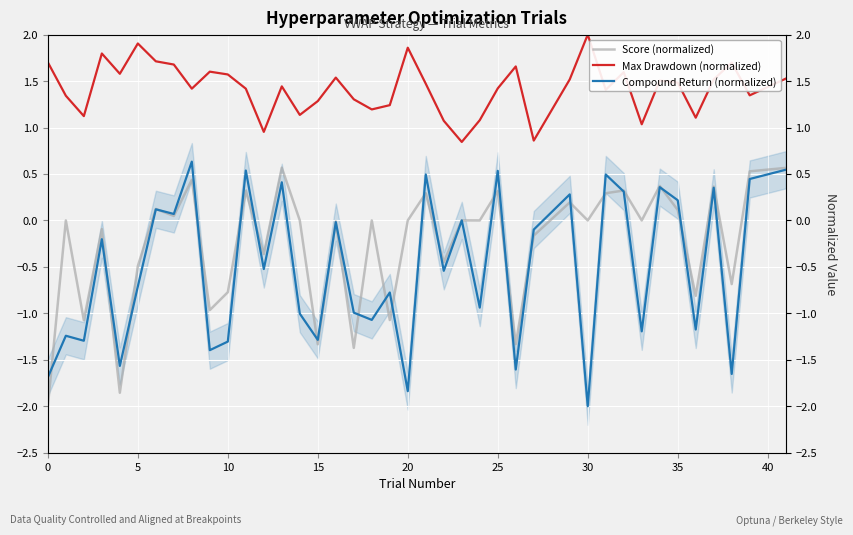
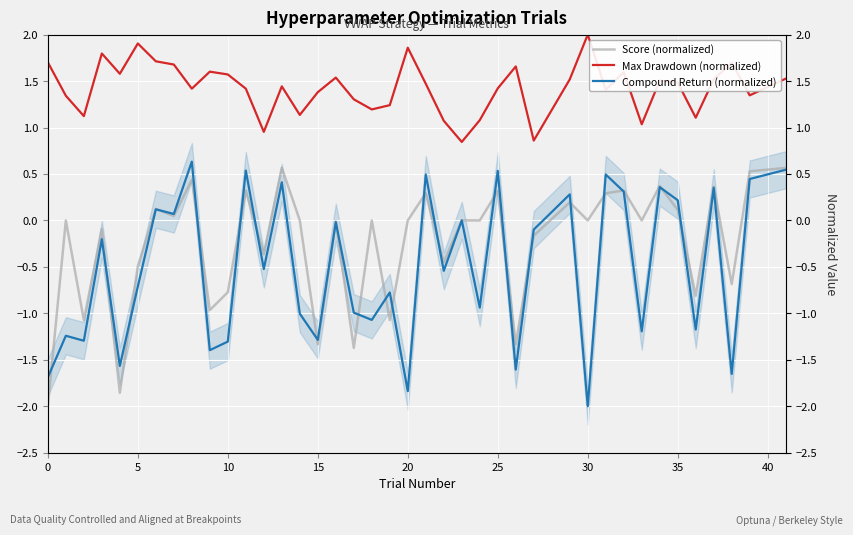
  {
    "Score (normalized)": {
      "0": -2.0,
      "10": -0.8,
      "15": -1.3,
      "20": 0.0,
      "25": 0.3,
      "30": 0.0,
      "35": 0.1
    },
    "Max Drawdown (normalized)": {
      "0": 1.7,
      "5": 1.9,
      "10": 1.6,
-     "15": 1.3,
+     "15": 1.4,
      "20": 1.9,
      "25": 1.4,
      "30": 2.0
    }
  }
